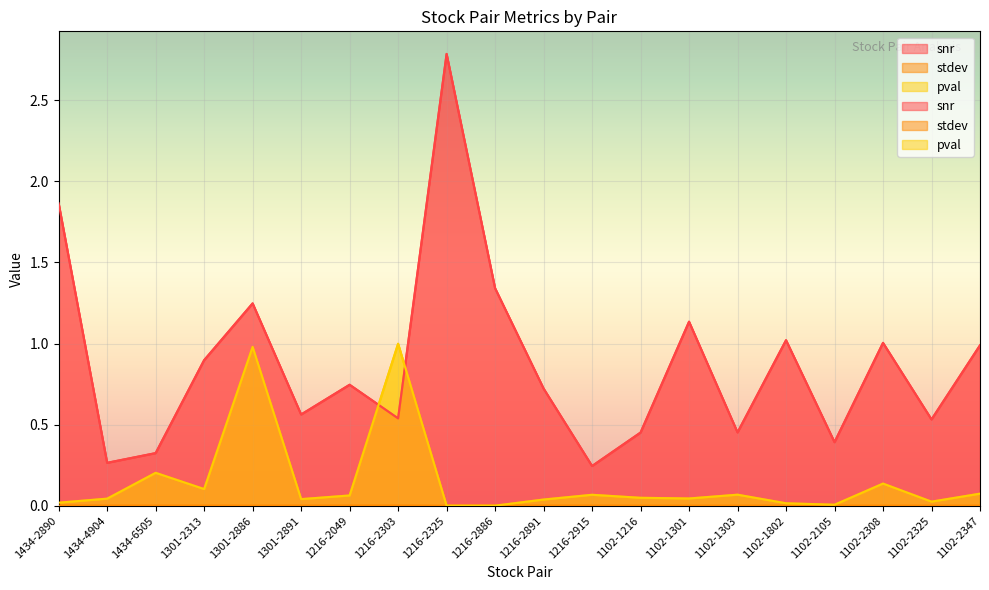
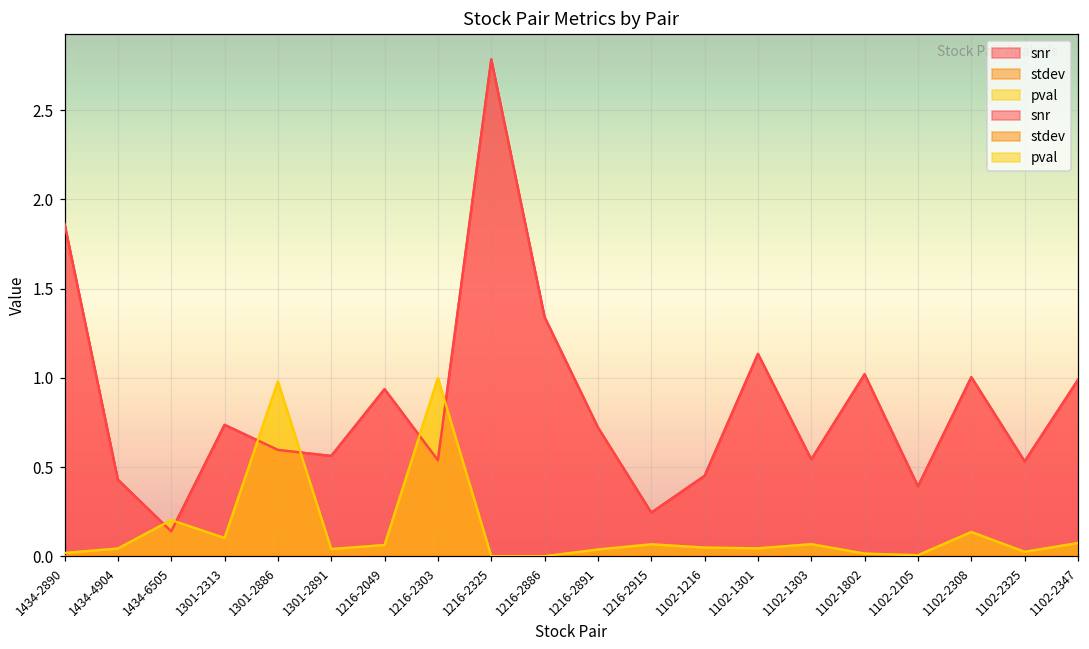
  {
    "snr": {
      "1434-2890": 1.86,
-     "1434-4904": 0.27,
-     "1434-6505": 0.32,
-     "1301-2313": 0.90,
-     "1301-2886": 1.25,
+     "1434-4904": 0.43,
+     "1434-6505": 0.14,
+     "1301-2313": 0.74,
+     "1301-2886": 0.60,
      "1301-2891": 0.56,
-     "1216-2049": 0.75,
+     "1216-2049": 0.94,
      "1216-2303": 0.54,
      "1216-2325": 2.78,
      "1216-2886": 1.34,
      "1216-2891": 0.72,
      "1216-2915": 0.25,
      "1102-1216": 0.45,
      "1102-1301": 1.13,
-     "1102-1303": 0.45,
+     "1102-1303": 0.54,
      "1102-1802": 1.02,
      "1102-2105": 0.39,
      "1102-2308": 1.00,
      "1102-2325": 0.53,
      "1102-2347": 0.99
    }
  }
